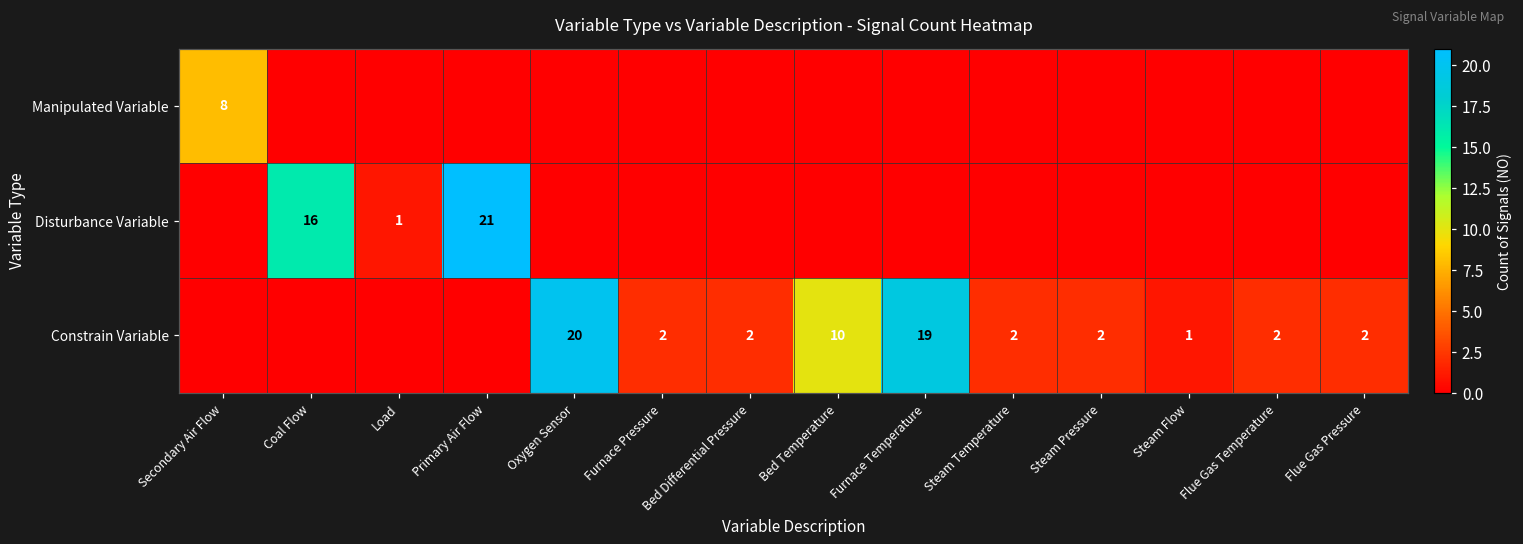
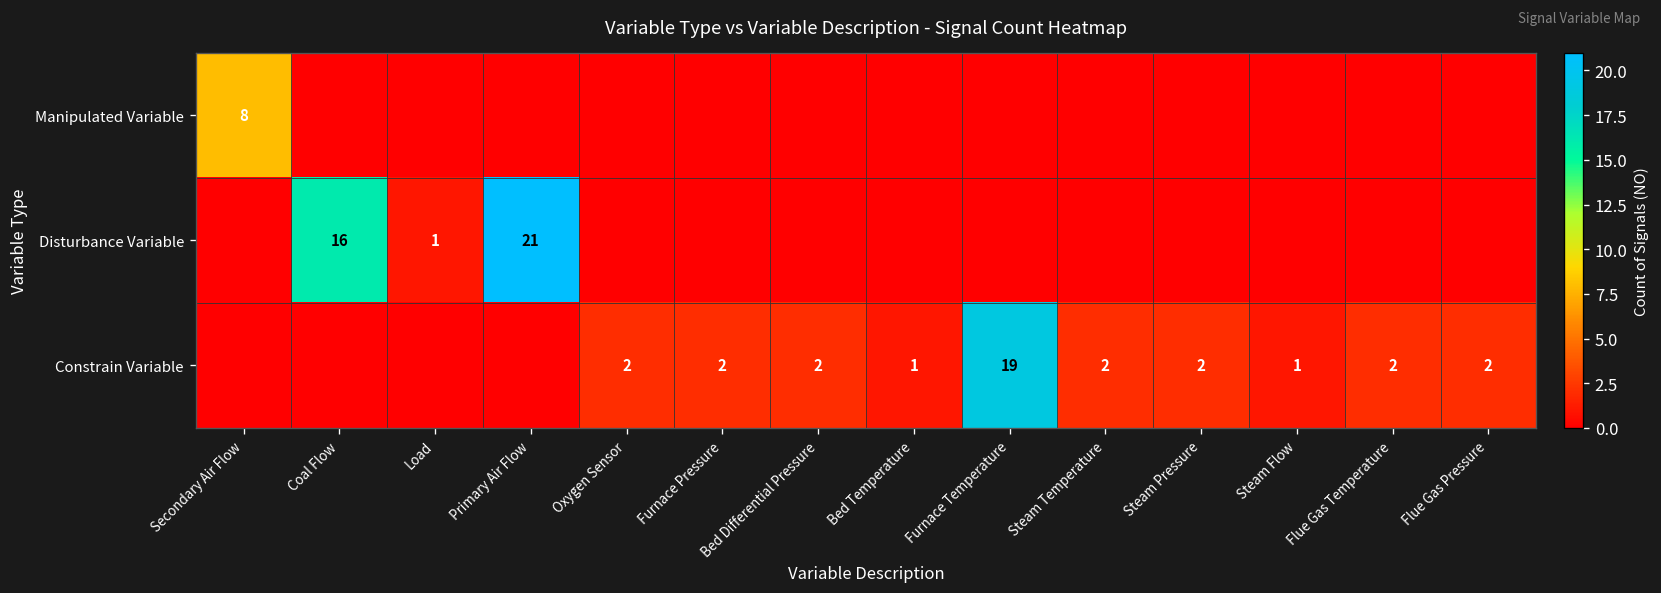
  {
    "Manipulated Variable": {
      "Secondary Air Flow": 8
    },
    "Disturbance Variable": {
      "Coal Flow": 16,
      "Load": 1,
      "Primary Air Flow": 21
    },
    "Constrain Variable": {
-     "Oxygen Sensor": 20,
+     "Oxygen Sensor": 2,
      "Furnace Pressure": 2,
      "Bed Differential Pressure": 2,
-     "Bed Temperature": 10,
+     "Bed Temperature": 1,
      "Furnace Temperature": 19,
      "Steam Temperature": 2,
      "Steam Pressure": 2,
      "Steam Flow": 1,
      "Flue Gas Temperature": 2,
      "Flue Gas Pressure": 2
    }
  }
